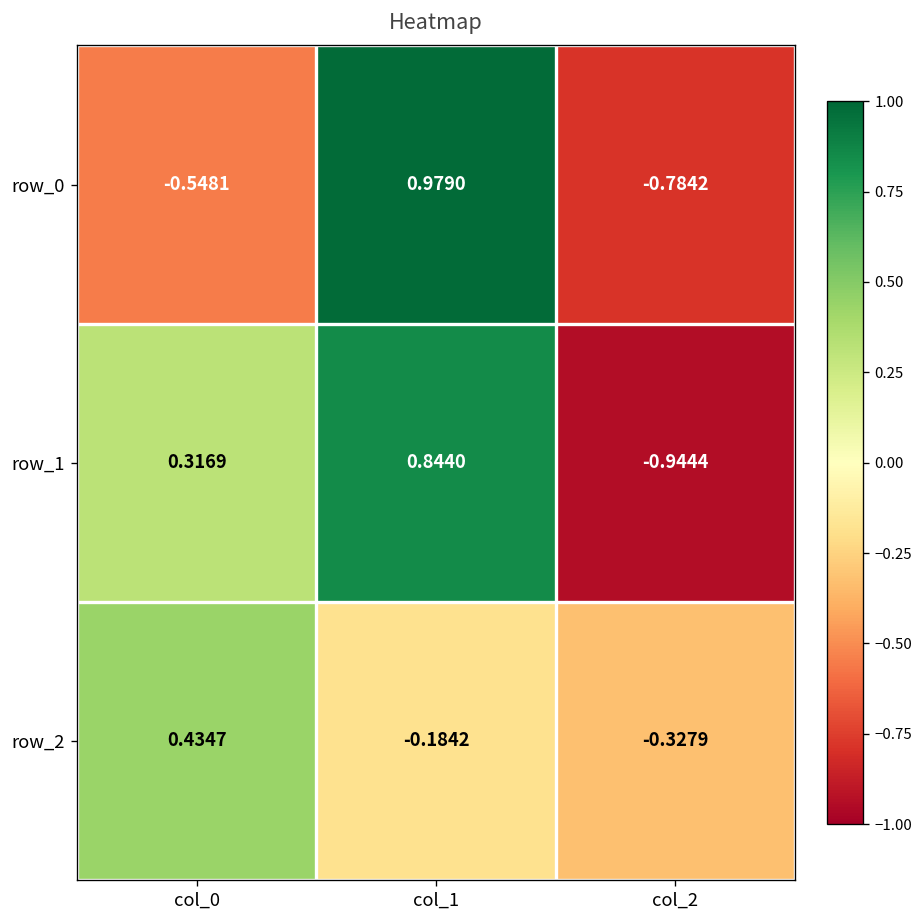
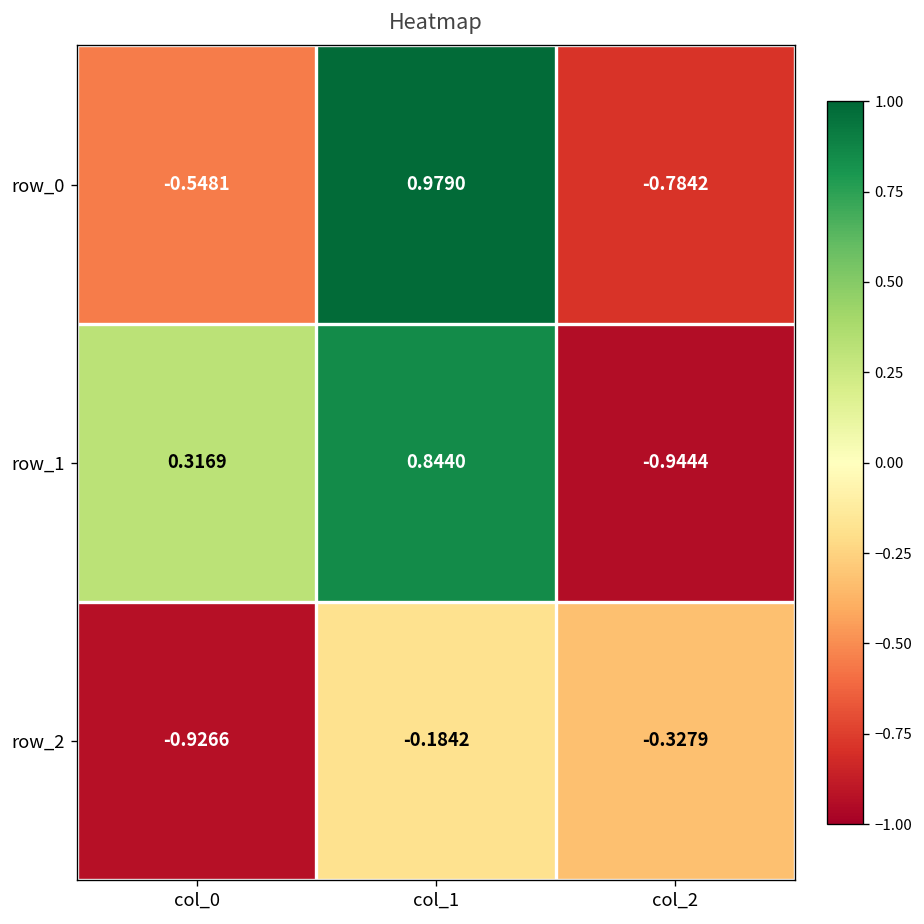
  {
    "row_0": {
      "col_0": -0.5481,
      "col_1": 0.9790,
      "col_2": -0.7842
    },
    "row_1": {
      "col_0": 0.3169,
      "col_1": 0.8440,
      "col_2": -0.9444
    },
    "row_2": {
-     "col_0": 0.4347,
+     "col_0": -0.9266,
      "col_1": -0.1842,
      "col_2": -0.3279
    }
  }
